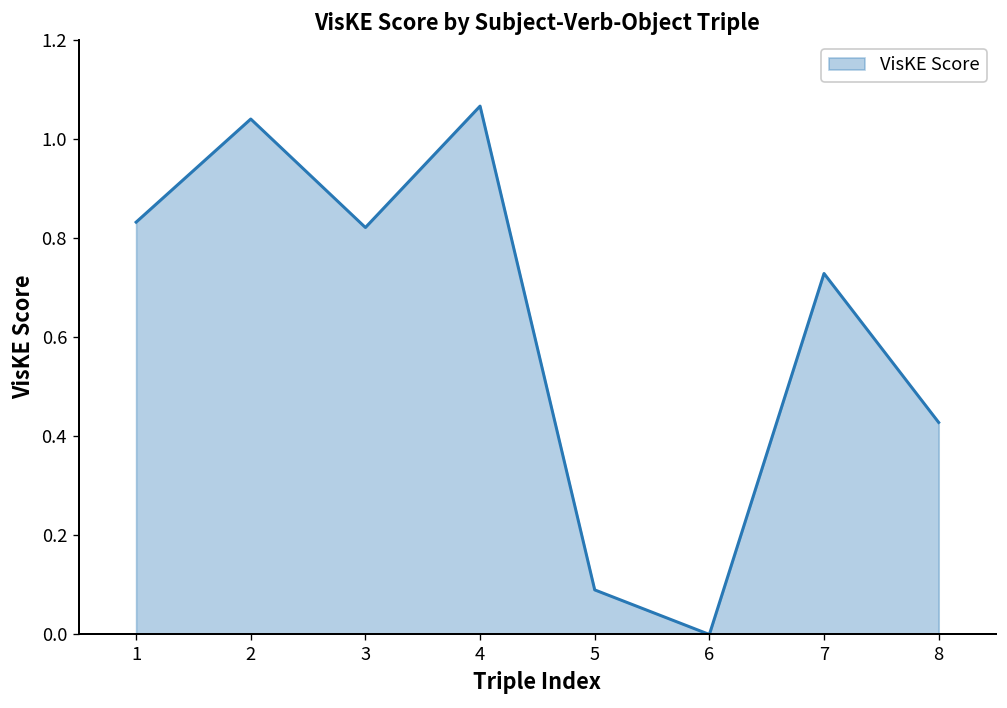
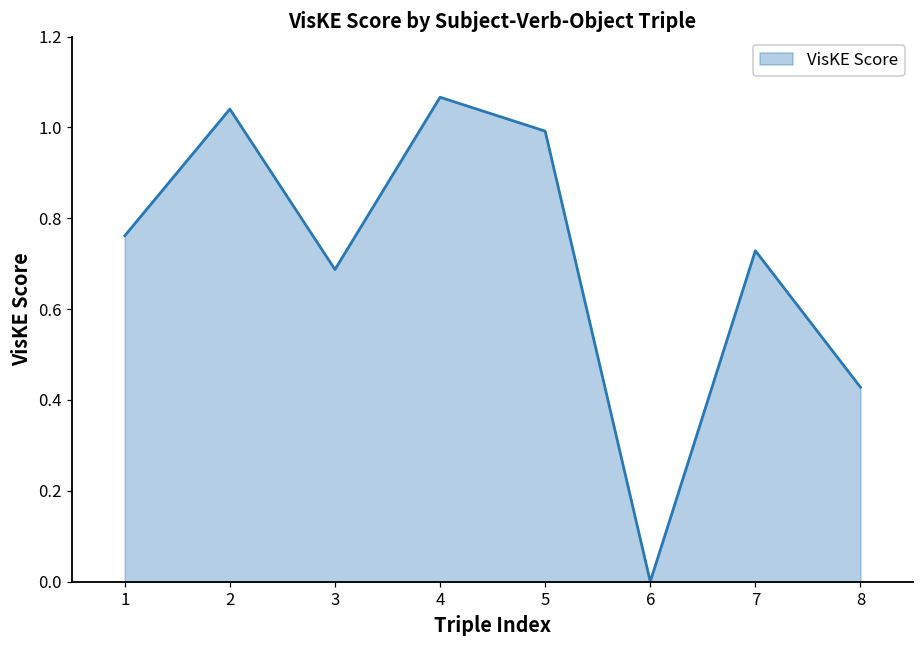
  {
-   "1": 0.83,
+   "1": 0.76,
    "2": 1.04,
-   "3": 0.82,
+   "3": 0.69,
    "4": 1.07,
-   "5": 0.09,
+   "5": 0.99,
    "6": 0.00,
    "7": 0.73,
    "8": 0.43
  }
